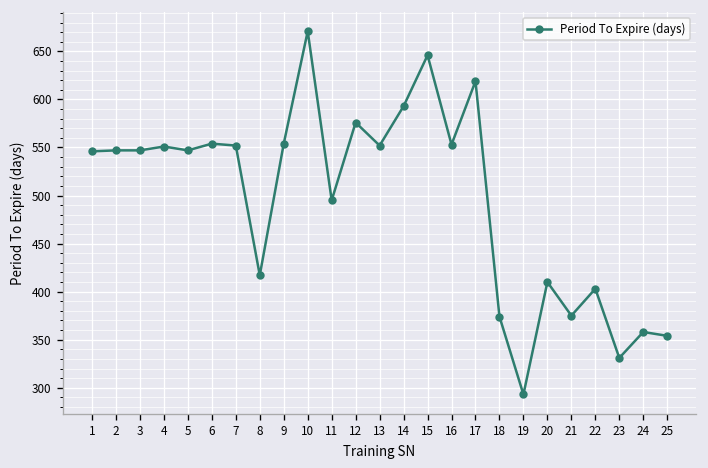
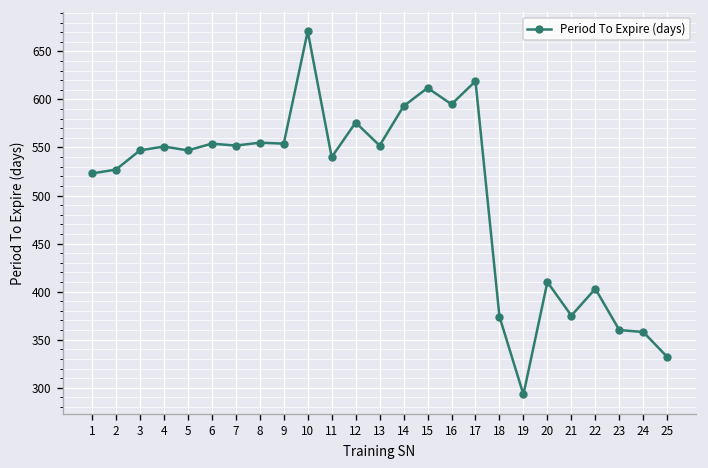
  {
-   "1": 550,
-   "2": 550,
+   "1": 520,
+   "2": 530,
    "3": 550,
    "4": 550,
    "5": 550,
    "6": 550,
    "7": 550,
-   "8": 420,
+   "8": 560,
    "9": 550,
    "10": 670,
-   "11": 500,
+   "11": 540,
    "12": 580,
    "13": 550,
    "14": 590,
-   "15": 650,
-   "16": 550,
+   "15": 610,
+   "16": 600,
    "17": 620,
    "18": 370,
    "19": 290,
    "20": 410,
    "21": 380,
    "22": 400,
-   "23": 330,
+   "23": 360,
    "24": 360,
-   "25": 350
+   "25": 330
  }
